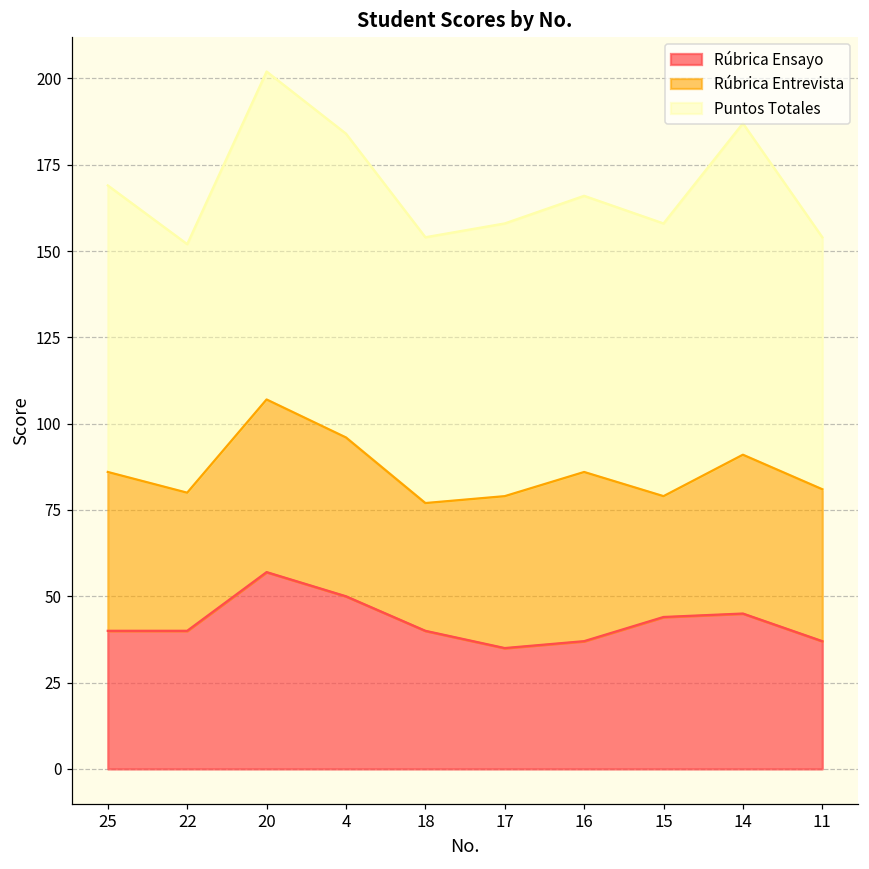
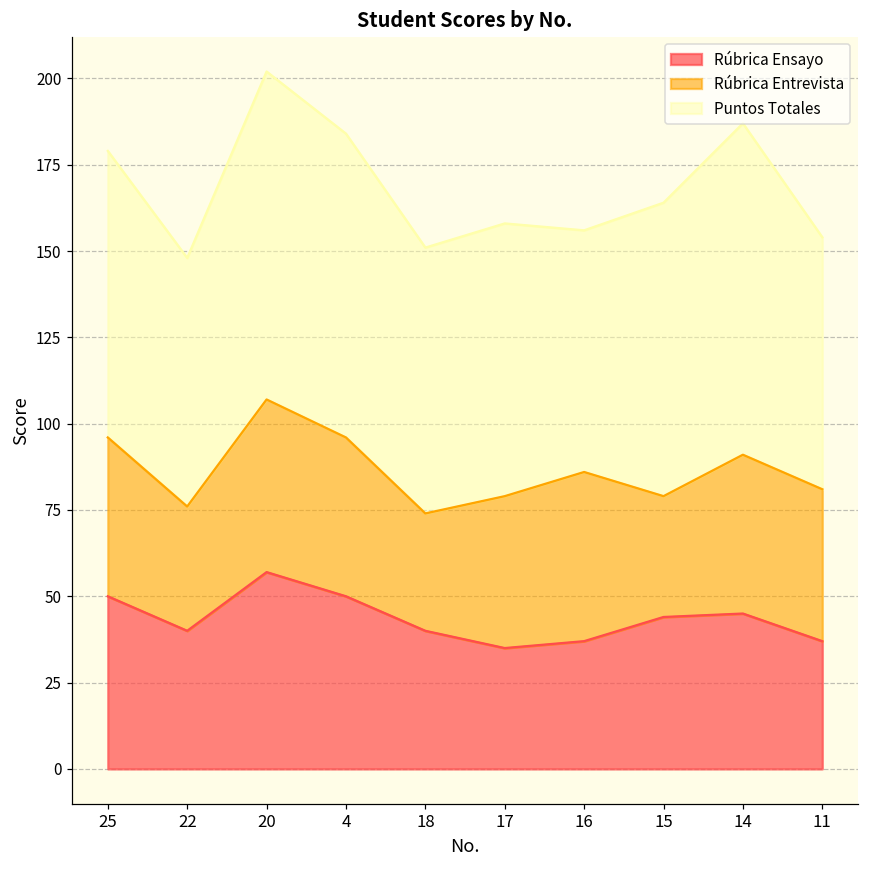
  {
    "Rúbrica Ensayo": {
-     "25": 40,
+     "25": 50,
      "22": 40,
      "20": 57,
      "4": 50,
      "18": 40,
      "17": 35,
      "16": 37,
      "15": 44,
      "14": 45,
      "11": 37
    },
    "Rúbrica Entrevista": {
      "25": 46,
-     "22": 40,
+     "22": 36,
      "20": 50,
      "4": 46,
-     "18": 37,
+     "18": 34,
      "17": 44,
      "16": 49,
      "15": 35,
      "14": 46,
      "11": 44
    },
    "Puntos Totales": {
      "25": 83,
      "22": 72,
      "20": 95,
      "4": 88,
      "18": 77,
      "17": 79,
-     "16": 80,
-     "15": 79,
+     "16": 70,
+     "15": 85,
      "14": 96,
      "11": 73
    }
  }
